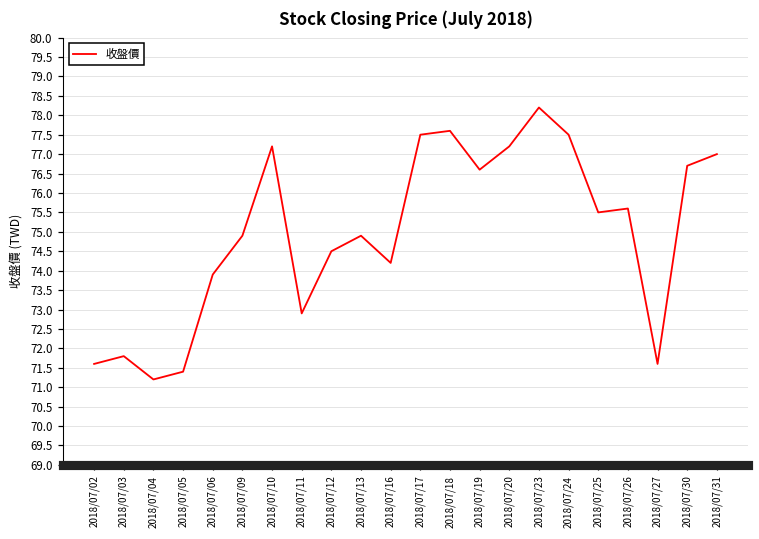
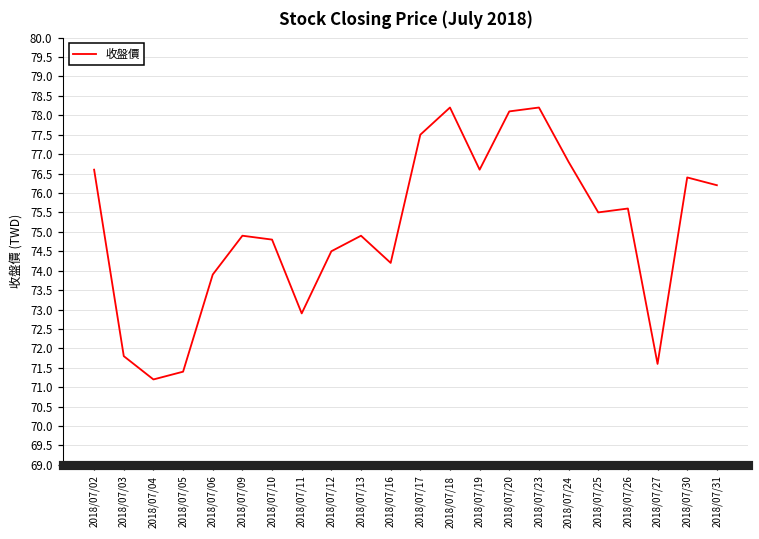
  {
-   "2018/07/02": 71.6,
+   "2018/07/02": 76.6,
    "2018/07/03": 71.8,
    "2018/07/04": 71.2,
    "2018/07/05": 71.4,
    "2018/07/06": 73.9,
    "2018/07/09": 74.9,
-   "2018/07/10": 77.2,
+   "2018/07/10": 74.8,
    "2018/07/11": 72.9,
    "2018/07/12": 74.5,
    "2018/07/13": 74.9,
    "2018/07/16": 74.2,
    "2018/07/17": 77.5,
-   "2018/07/18": 77.6,
+   "2018/07/18": 78.2,
    "2018/07/19": 76.6,
-   "2018/07/20": 77.2,
+   "2018/07/20": 78.1,
    "2018/07/23": 78.2,
-   "2018/07/24": 77.5,
+   "2018/07/24": 76.8,
    "2018/07/25": 75.5,
    "2018/07/26": 75.6,
    "2018/07/27": 71.6,
-   "2018/07/30": 76.7,
-   "2018/07/31": 77.0
+   "2018/07/30": 76.4,
+   "2018/07/31": 76.2
  }
